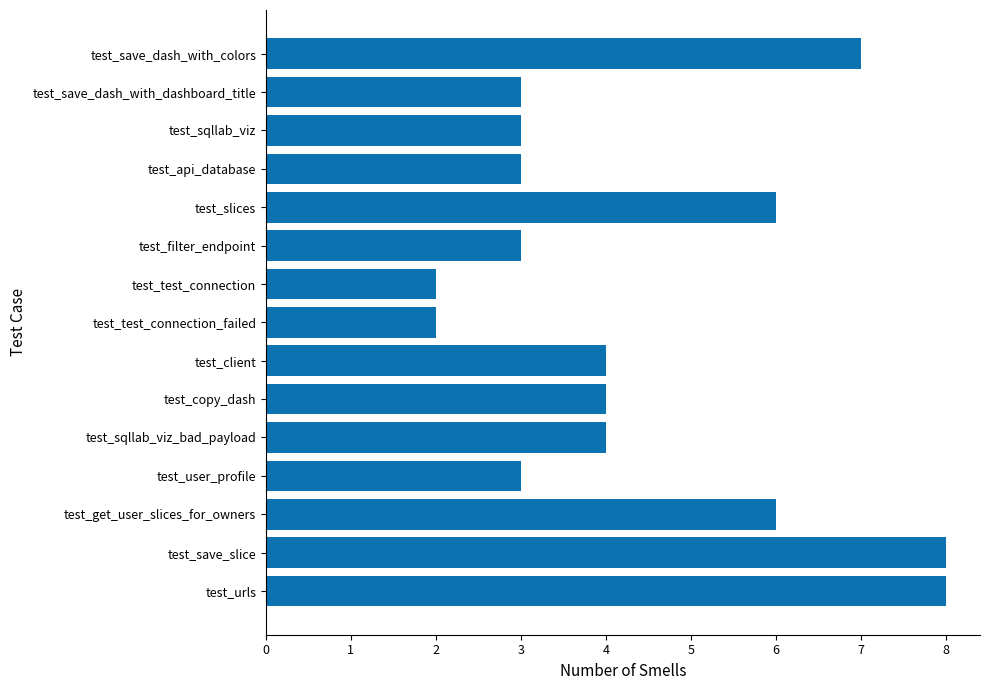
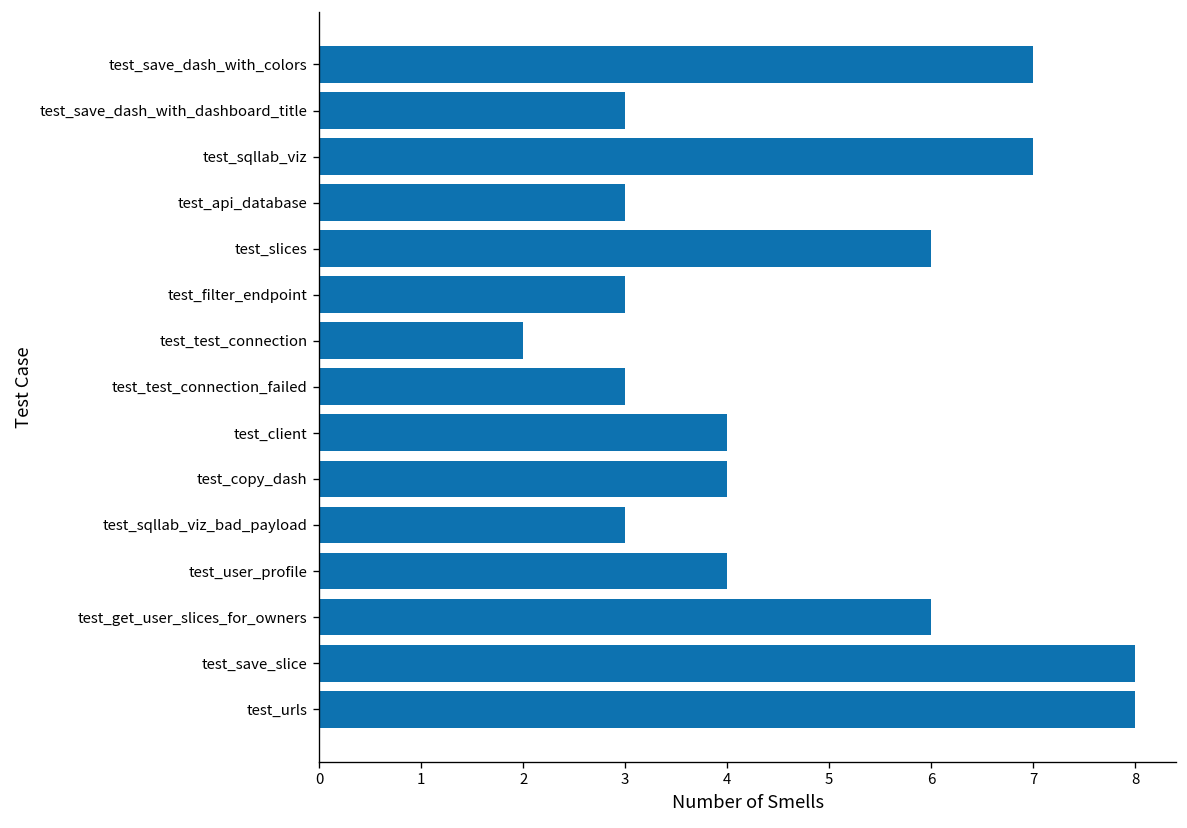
  {
    "test_save_dash_with_colors": 7,
    "test_save_dash_with_dashboard_title": 3,
-   "test_sqllab_viz": 3,
+   "test_sqllab_viz": 7,
    "test_api_database": 3,
    "test_slices": 6,
    "test_filter_endpoint": 3,
    "test_test_connection": 2,
-   "test_test_connection_failed": 2,
+   "test_test_connection_failed": 3,
    "test_client": 4,
    "test_copy_dash": 4,
-   "test_sqllab_viz_bad_payload": 4,
-   "test_user_profile": 3,
+   "test_sqllab_viz_bad_payload": 3,
+   "test_user_profile": 4,
    "test_get_user_slices_for_owners": 6,
    "test_save_slice": 8,
    "test_urls": 8
  }
